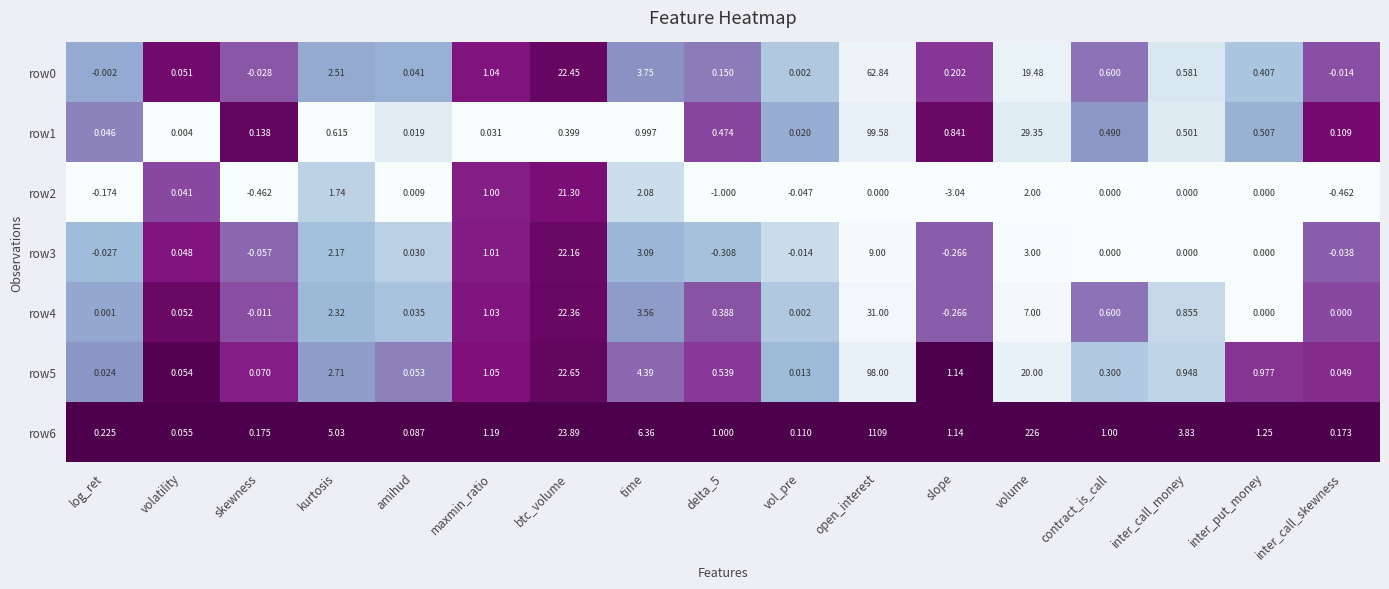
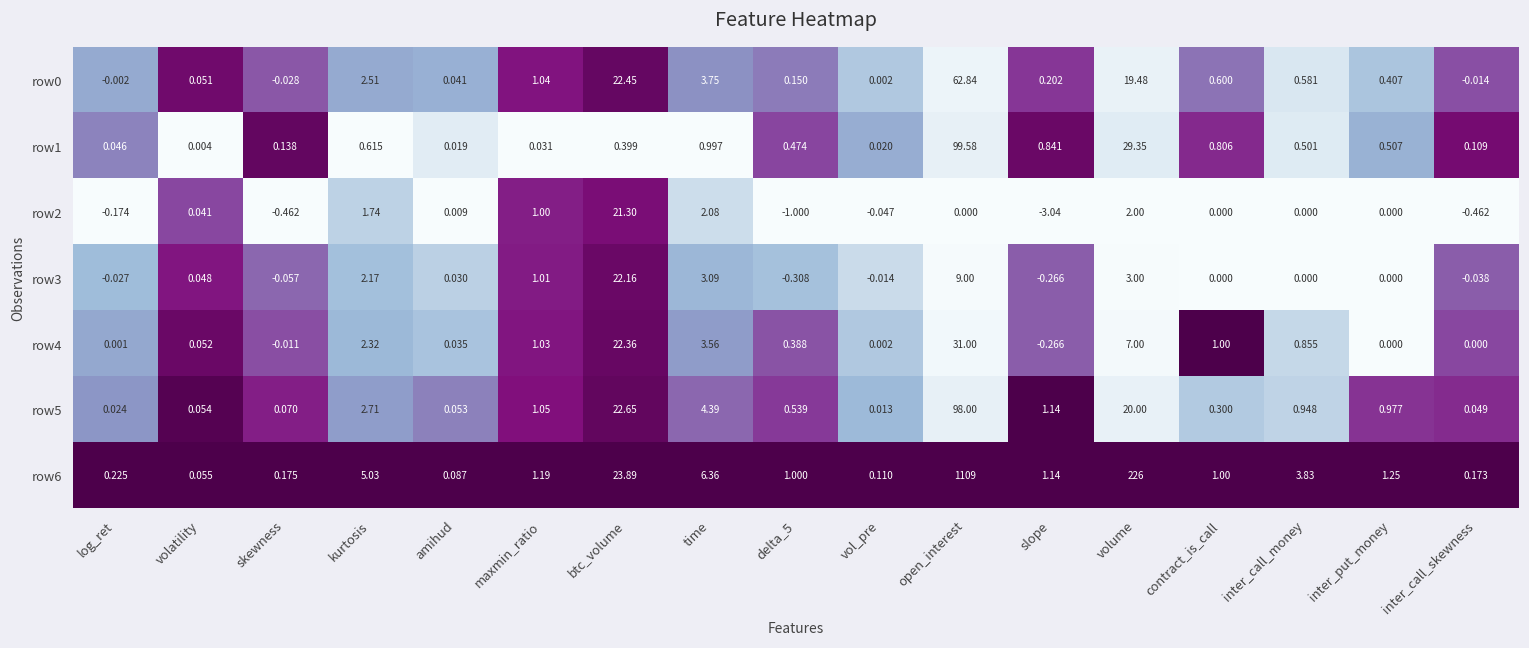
  {
    "row0": {
      "log_ret": -0.002,
      "volatility": 0.051,
      "skewness": -0.028,
      "kurtosis": 2.51,
      "amihud": 0.041,
      "maxmin_ratio": 1.04,
      "btc_volume": 22.45,
      "time": 3.75,
      "delta_5": 0.150,
      "vol_pre": 0.002,
      "open_interest": 62.84,
      "slope": 0.202,
      "volume": 19.48,
      "contract_is_call": 0.600,
      "inter_call_money": 0.581,
      "inter_put_money": 0.407,
      "inter_call_skewness": -0.014
    },
    "row1": {
      "log_ret": 0.046,
      "volatility": 0.004,
      "skewness": 0.138,
      "kurtosis": 0.615,
      "amihud": 0.019,
      "maxmin_ratio": 0.031,
      "btc_volume": 0.399,
      "time": 0.997,
      "delta_5": 0.474,
      "vol_pre": 0.020,
      "open_interest": 99.58,
      "slope": 0.841,
      "volume": 29.35,
-     "contract_is_call": 0.490,
+     "contract_is_call": 0.806,
      "inter_call_money": 0.501,
      "inter_put_money": 0.507,
      "inter_call_skewness": 0.109
    },
    "row2": {
      "log_ret": -0.174,
      "volatility": 0.041,
      "skewness": -0.462,
      "kurtosis": 1.74,
      "amihud": 0.009,
      "maxmin_ratio": 1.00,
      "btc_volume": 21.30,
      "time": 2.08,
      "delta_5": -1.000,
      "vol_pre": -0.047,
      "open_interest": 0.000,
      "slope": -3.04,
      "volume": 2.00,
      "contract_is_call": 0.000,
      "inter_call_money": 0.000,
      "inter_put_money": 0.000,
      "inter_call_skewness": -0.462
    },
    "row3": {
      "log_ret": -0.027,
      "volatility": 0.048,
      "skewness": -0.057,
      "kurtosis": 2.17,
      "amihud": 0.030,
      "maxmin_ratio": 1.01,
      "btc_volume": 22.16,
      "time": 3.09,
      "delta_5": -0.308,
      "vol_pre": -0.014,
      "open_interest": 9.00,
      "slope": -0.266,
      "volume": 3.00,
      "contract_is_call": 0.000,
      "inter_call_money": 0.000,
      "inter_put_money": 0.000,
      "inter_call_skewness": -0.038
    },
    "row4": {
      "log_ret": 0.001,
      "volatility": 0.052,
      "skewness": -0.011,
      "kurtosis": 2.32,
      "amihud": 0.035,
      "maxmin_ratio": 1.03,
      "btc_volume": 22.36,
      "time": 3.56,
      "delta_5": 0.388,
      "vol_pre": 0.002,
      "open_interest": 31.00,
      "slope": -0.266,
      "volume": 7.00,
-     "contract_is_call": 0.600,
+     "contract_is_call": 1.00,
      "inter_call_money": 0.855,
      "inter_put_money": 0.000,
      "inter_call_skewness": 0.000
    },
    "row5": {
      "log_ret": 0.024,
      "volatility": 0.054,
      "skewness": 0.070,
      "kurtosis": 2.71,
      "amihud": 0.053,
      "maxmin_ratio": 1.05,
      "btc_volume": 22.65,
      "time": 4.39,
      "delta_5": 0.539,
      "vol_pre": 0.013,
      "open_interest": 98.00,
      "slope": 1.14,
      "volume": 20.00,
      "contract_is_call": 0.300,
      "inter_call_money": 0.948,
      "inter_put_money": 0.977,
      "inter_call_skewness": 0.049
    },
    "row6": {
      "log_ret": 0.225,
      "volatility": 0.055,
      "skewness": 0.175,
      "kurtosis": 5.03,
      "amihud": 0.087,
      "maxmin_ratio": 1.19,
      "btc_volume": 23.89,
      "time": 6.36,
      "delta_5": 1.000,
      "vol_pre": 0.110,
      "open_interest": 1109,
      "slope": 1.14,
      "volume": 226,
      "contract_is_call": 1.00,
      "inter_call_money": 3.83,
      "inter_put_money": 1.25,
      "inter_call_skewness": 0.173
    }
  }
